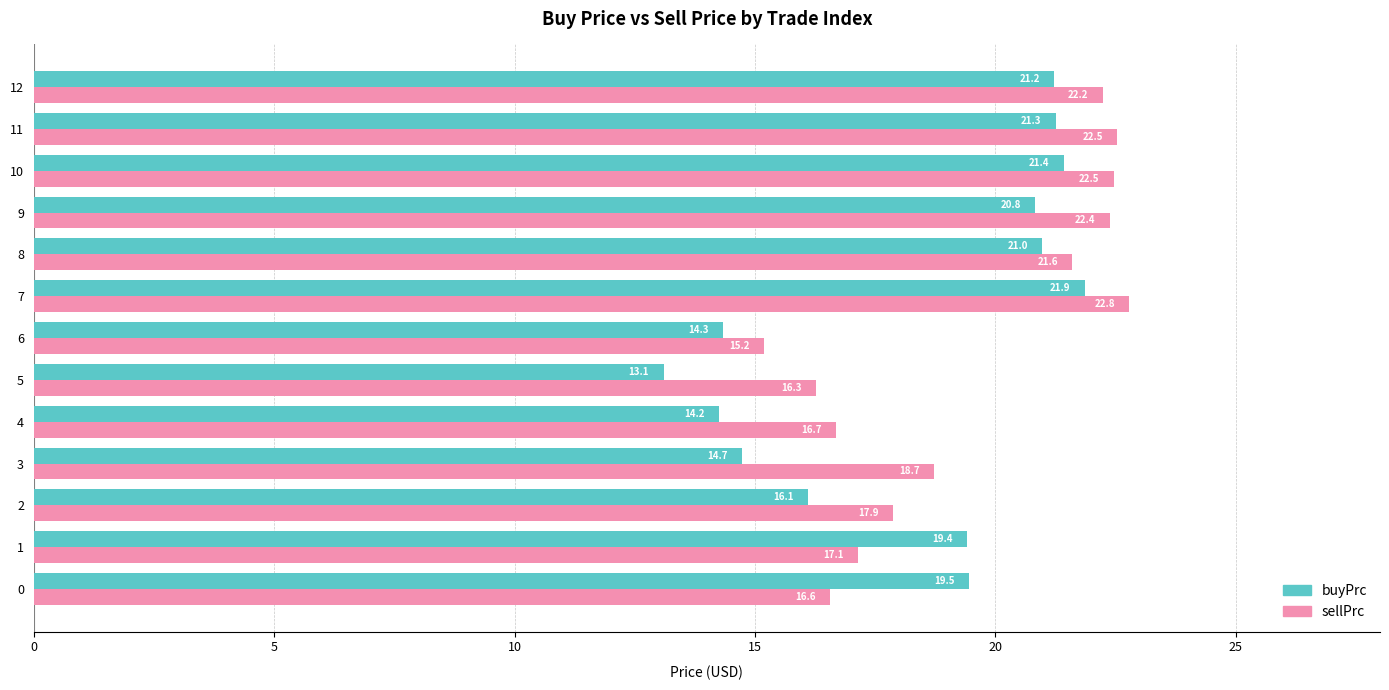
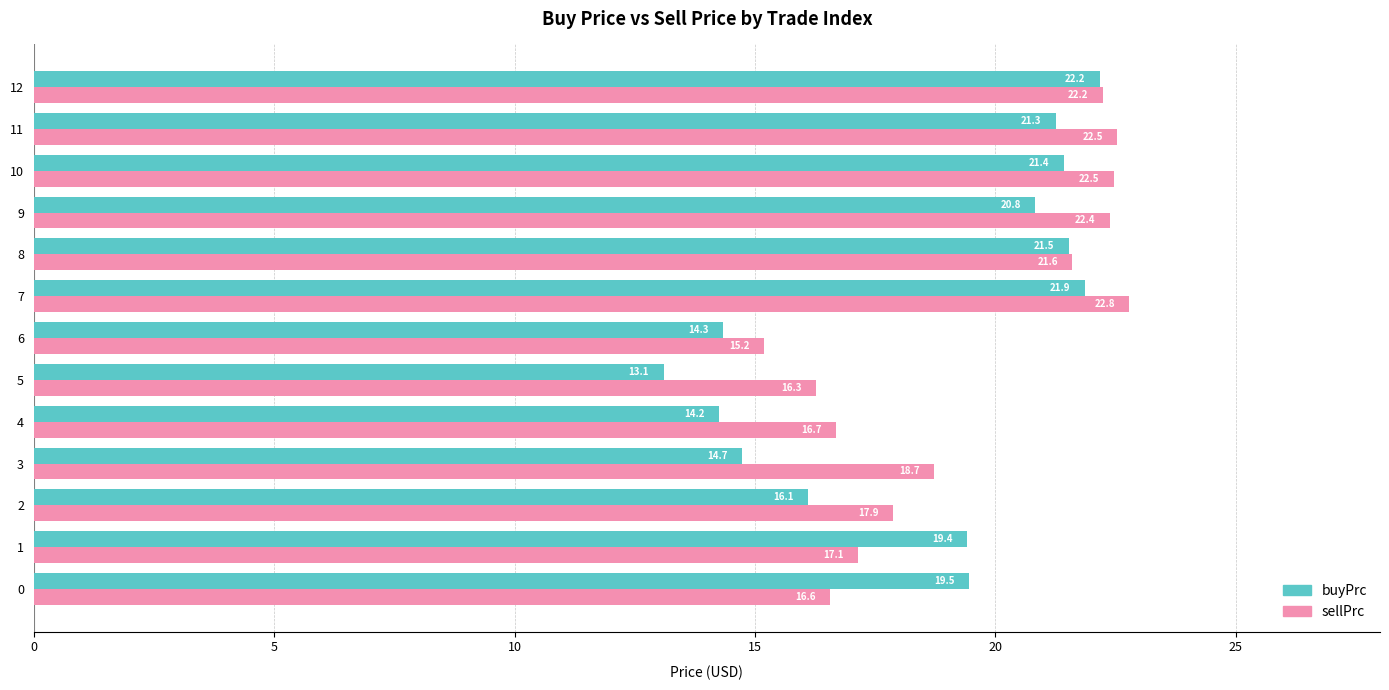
  {
    "buyPrc": {
-     "12": 21.2,
+     "12": 22.2,
      "11": 21.3,
      "10": 21.4,
      "9": 20.8,
-     "8": 21.0,
+     "8": 21.5,
      "7": 21.9,
      "6": 14.3,
      "5": 13.1,
      "4": 14.2,
      "3": 14.7,
      "2": 16.1,
      "1": 19.4,
      "0": 19.5
    },
    "sellPrc": {
      "12": 22.2,
      "11": 22.5,
      "10": 22.5,
      "9": 22.4,
      "8": 21.6,
      "7": 22.8,
      "6": 15.2,
      "5": 16.3,
      "4": 16.7,
      "3": 18.7,
      "2": 17.9,
      "1": 17.1,
      "0": 16.6
    }
  }
